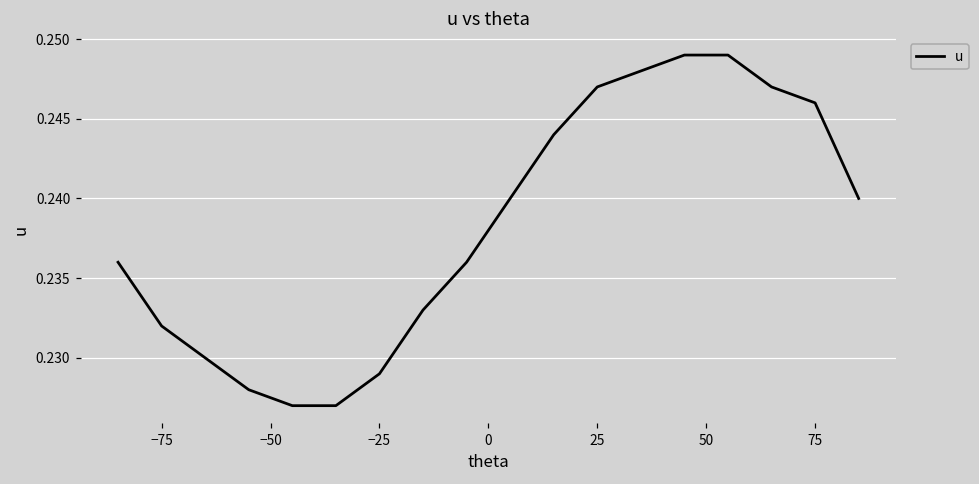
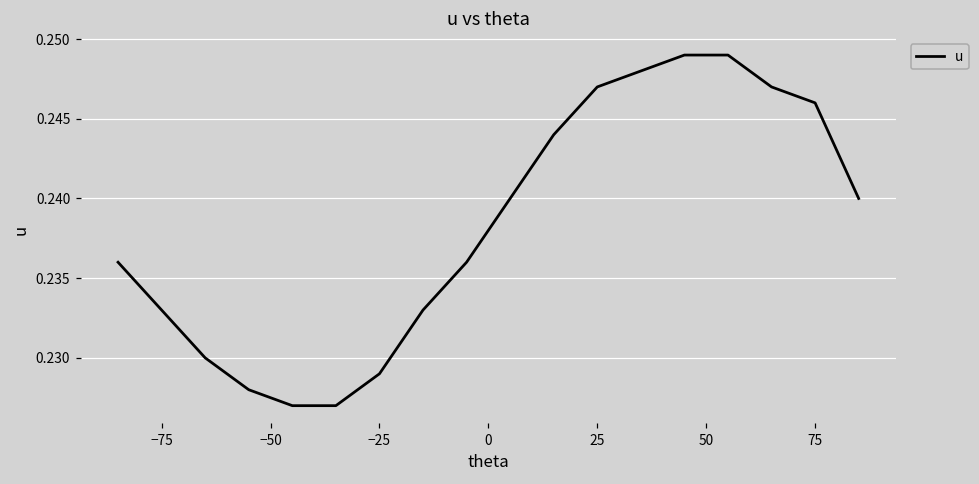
  {
-   "−75": 0.232,
+   "−75": 0.233,
    "−25": 0.229,
    "25": 0.247,
    "75": 0.246
  }
